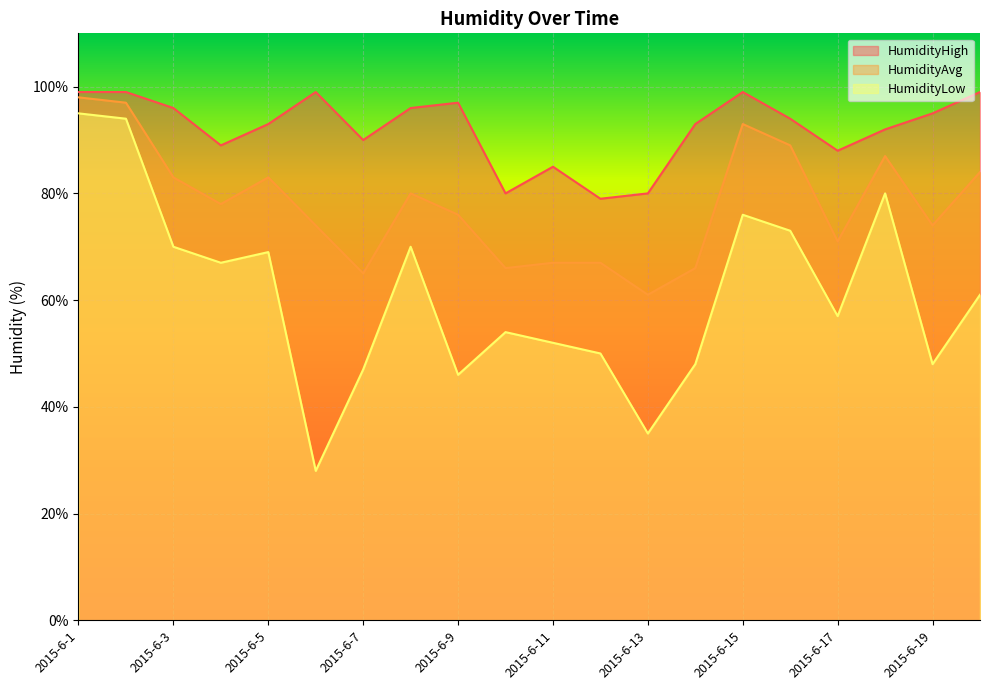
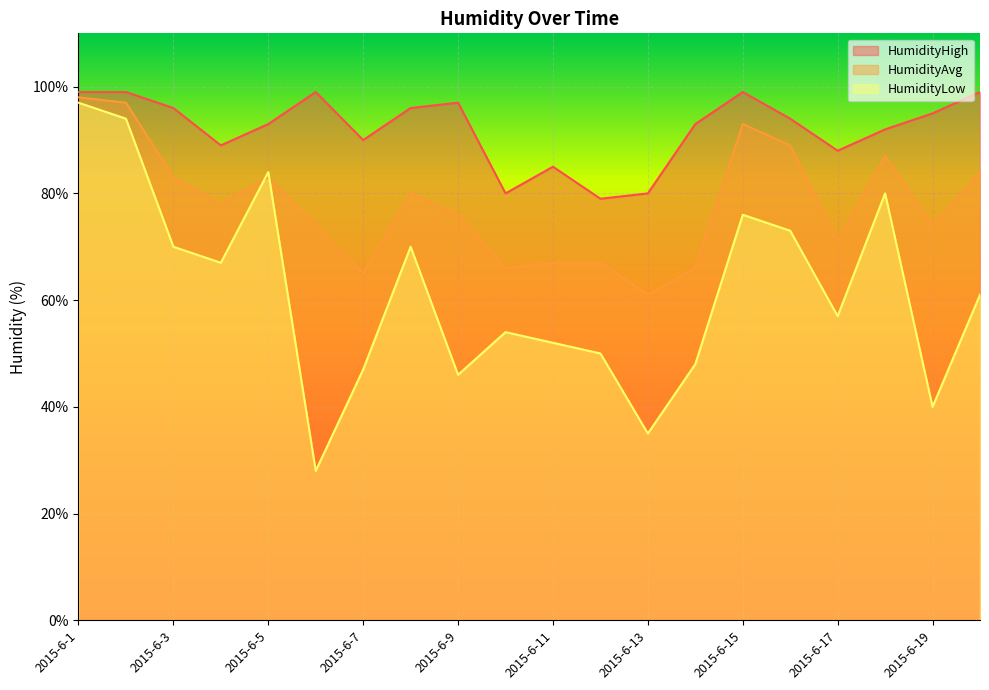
  {
    "HumidityLow": {
-     "2015-6-1": "95%",
+     "2015-6-1": "97%",
      "2015-6-3": "70%",
-     "2015-6-5": "69%",
+     "2015-6-5": "84%",
      "2015-6-7": "47%",
      "2015-6-9": "46%",
      "2015-6-11": "52%",
      "2015-6-13": "35%",
      "2015-6-15": "76%",
      "2015-6-17": "57%",
-     "2015-6-19": "48%"
+     "2015-6-19": "40%"
    }
  }
